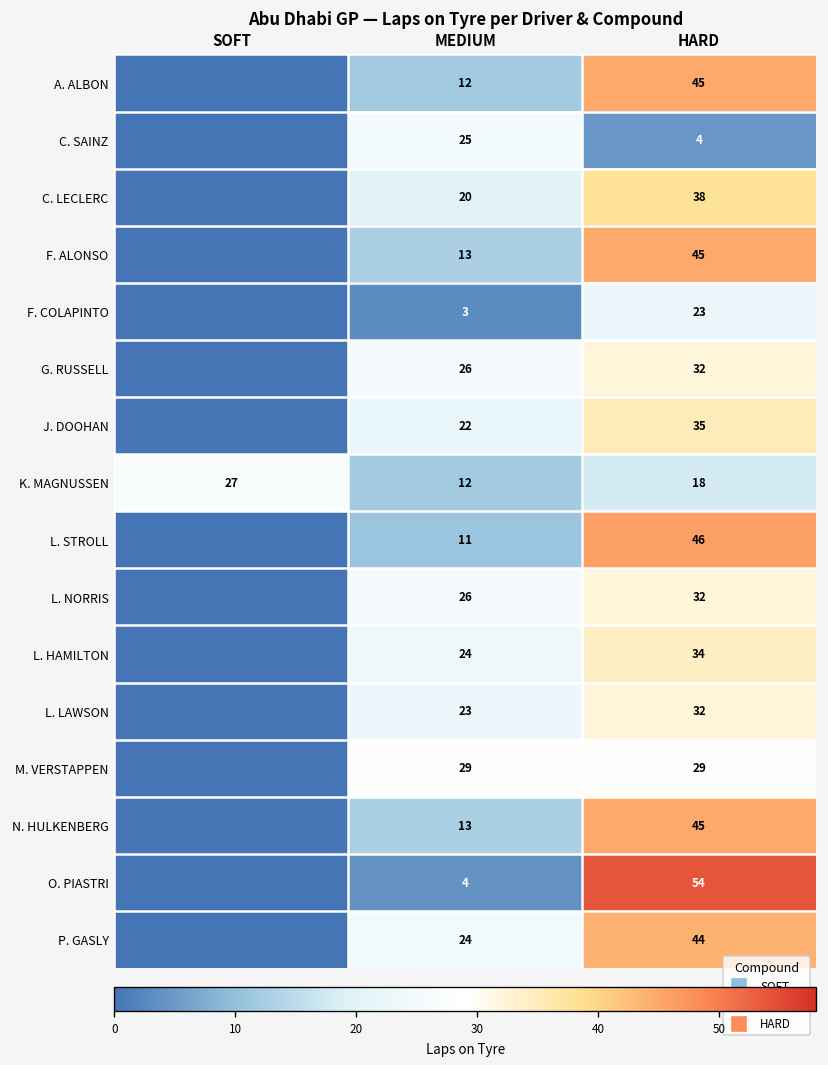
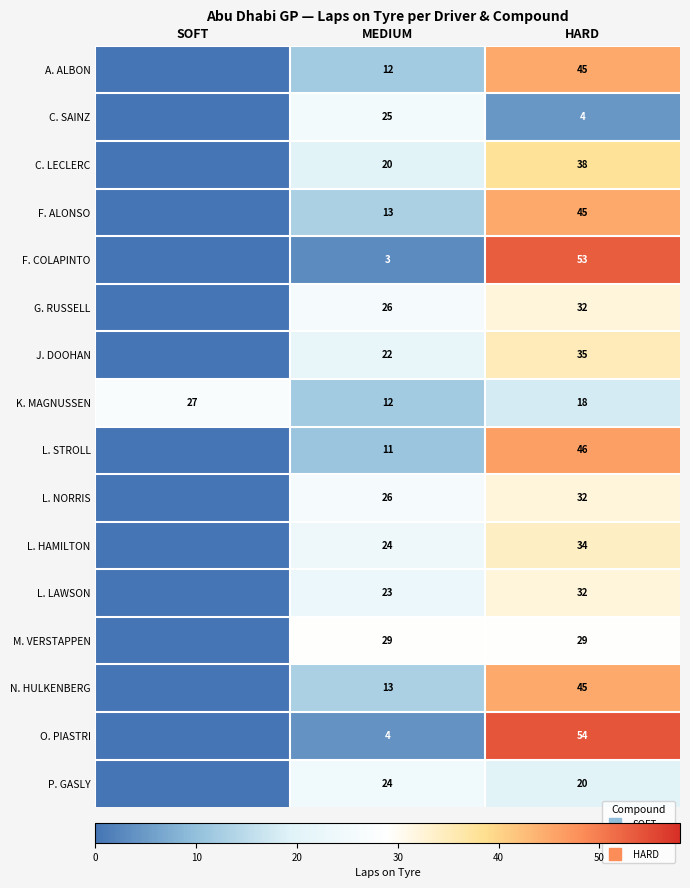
  {
    "A. ALBON": {
      "MEDIUM": 12,
      "HARD": 45
    },
    "C. SAINZ": {
      "MEDIUM": 25,
      "HARD": 4
    },
    "C. LECLERC": {
      "MEDIUM": 20,
      "HARD": 38
    },
    "F. ALONSO": {
      "MEDIUM": 13,
      "HARD": 45
    },
    "F. COLAPINTO": {
      "MEDIUM": 3,
-     "HARD": 23
+     "HARD": 53
    },
    "G. RUSSELL": {
      "MEDIUM": 26,
      "HARD": 32
    },
    "J. DOOHAN": {
      "MEDIUM": 22,
      "HARD": 35
    },
    "K. MAGNUSSEN": {
      "SOFT": 27,
      "MEDIUM": 12,
      "HARD": 18
    },
    "L. STROLL": {
      "MEDIUM": 11,
      "HARD": 46
    },
    "L. NORRIS": {
      "MEDIUM": 26,
      "HARD": 32
    },
    "L. HAMILTON": {
      "MEDIUM": 24,
      "HARD": 34
    },
    "L. LAWSON": {
      "MEDIUM": 23,
      "HARD": 32
    },
    "M. VERSTAPPEN": {
      "MEDIUM": 29,
      "HARD": 29
    },
    "N. HULKENBERG": {
      "MEDIUM": 13,
      "HARD": 45
    },
    "O. PIASTRI": {
      "MEDIUM": 4,
      "HARD": 54
    },
    "P. GASLY": {
      "MEDIUM": 24,
-     "HARD": 44
+     "HARD": 20
    }
  }
